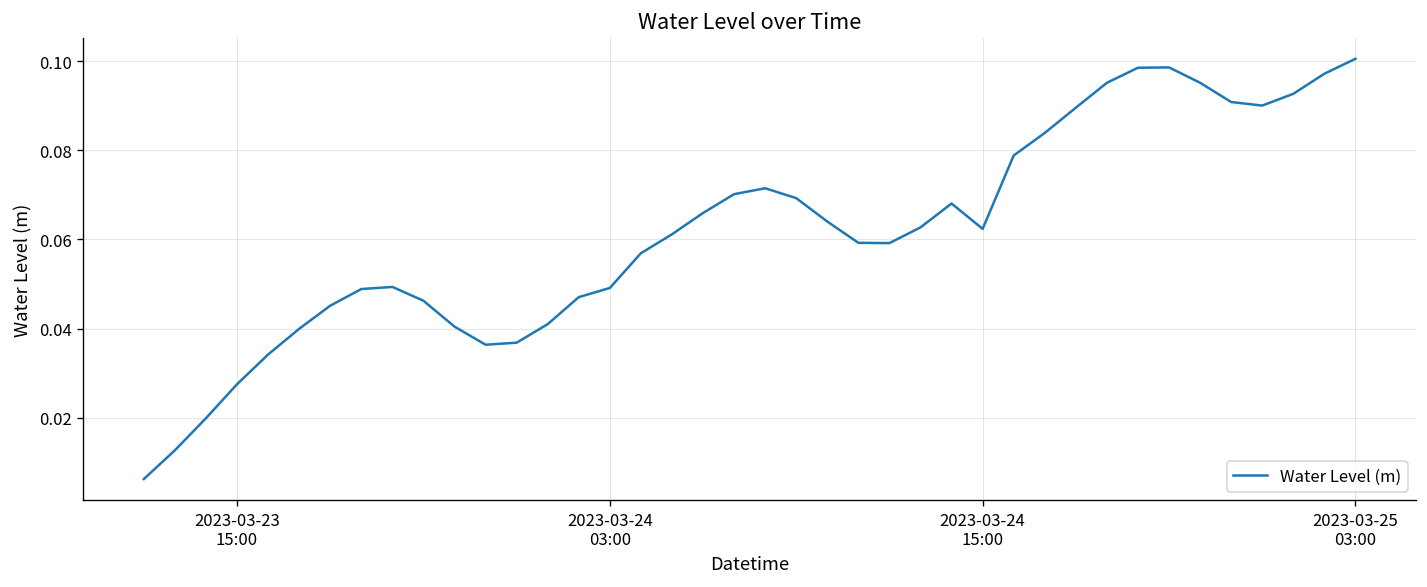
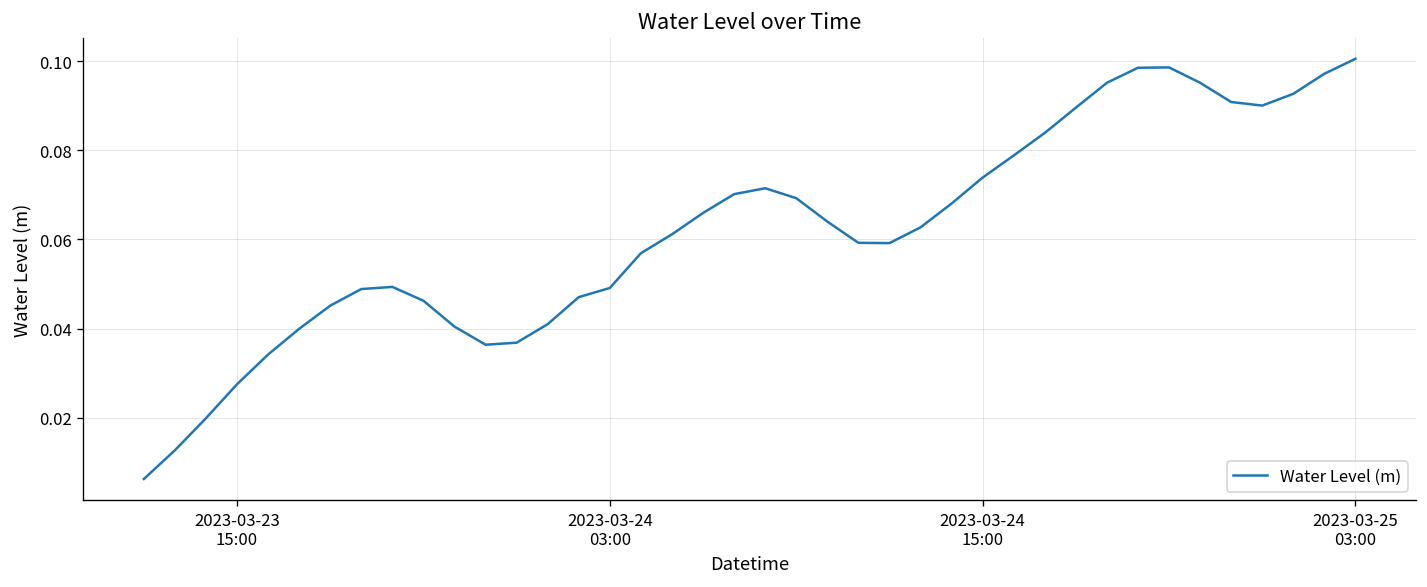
  {
    "2023-03-23 15:00": 0.028,
    "2023-03-24 03:00": 0.049,
-   "2023-03-24 15:00": 0.062,
+   "2023-03-24 15:00": 0.074,
    "2023-03-25 03:00": 0.101
  }
